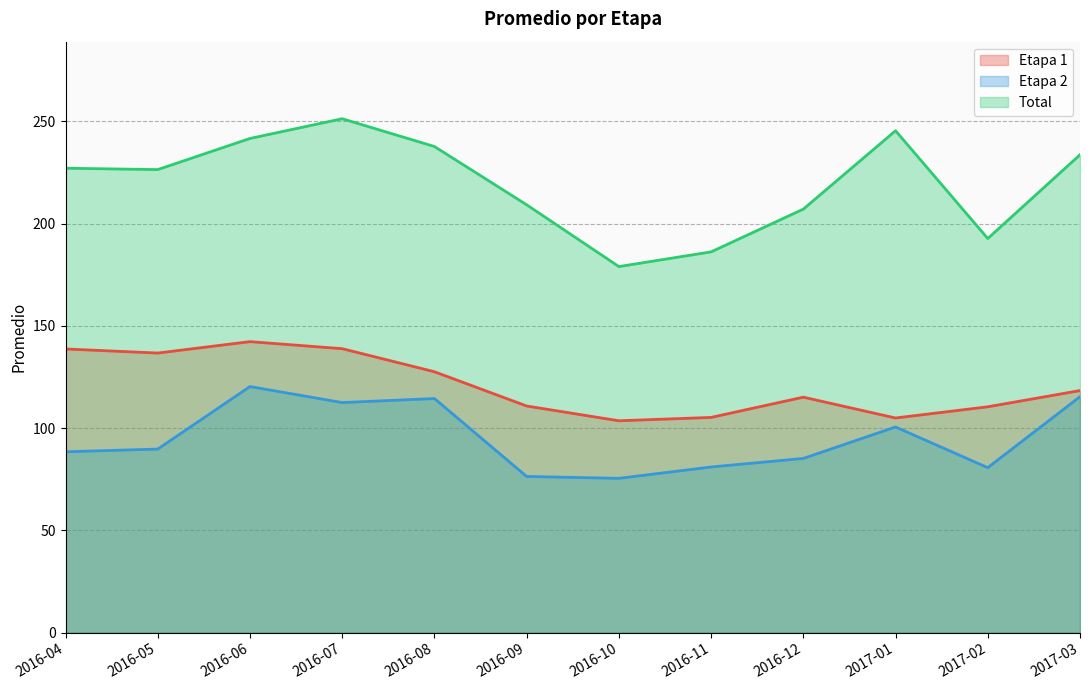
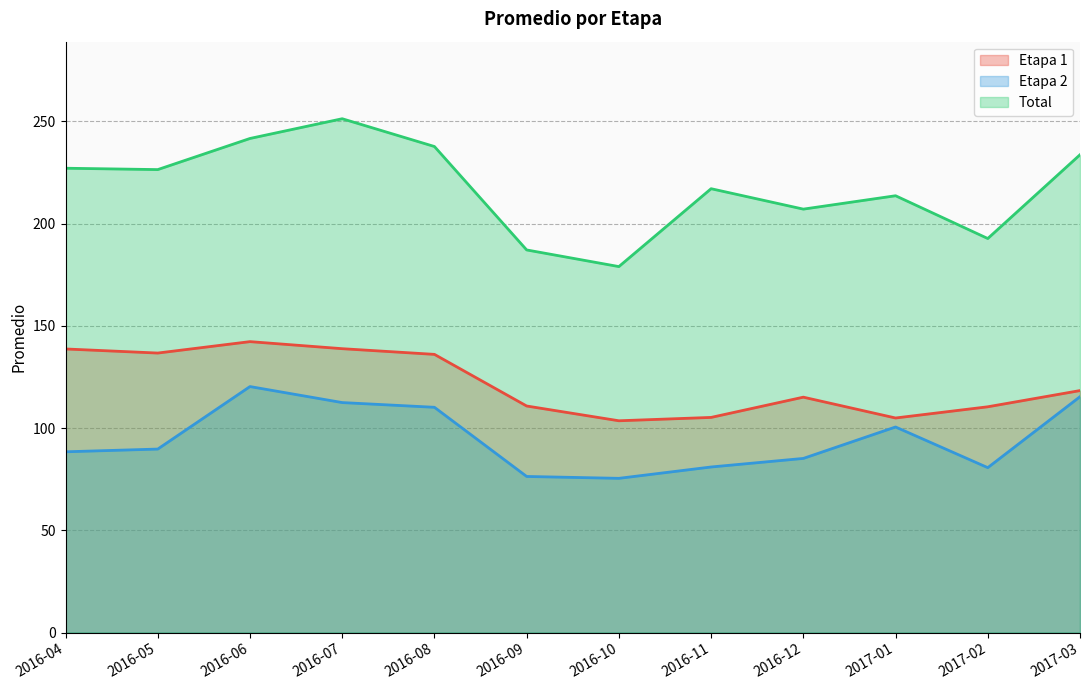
  {
    "Etapa 1": {
      "2016-04": 139,
      "2016-05": 137,
      "2016-06": 142,
      "2016-07": 139,
-     "2016-08": 128,
+     "2016-08": 136,
      "2016-09": 111,
      "2016-10": 104,
      "2016-11": 105,
      "2016-12": 115,
      "2017-01": 105,
      "2017-02": 110,
      "2017-03": 118
    },
    "Etapa 2": {
      "2016-04": 88,
      "2016-05": 90,
      "2016-06": 120,
      "2016-07": 112,
-     "2016-08": 114,
+     "2016-08": 110,
      "2016-09": 76,
      "2016-10": 75,
      "2016-11": 81,
      "2016-12": 85,
      "2017-01": 101,
      "2017-02": 81,
      "2017-03": 115
    },
    "Total": {
      "2016-04": 227,
      "2016-05": 226,
      "2016-06": 242,
      "2016-07": 251,
      "2016-08": 238,
-     "2016-09": 209,
+     "2016-09": 187,
      "2016-10": 179,
-     "2016-11": 186,
+     "2016-11": 217,
      "2016-12": 207,
-     "2017-01": 245,
+     "2017-01": 214,
      "2017-02": 193,
      "2017-03": 234
    }
  }
